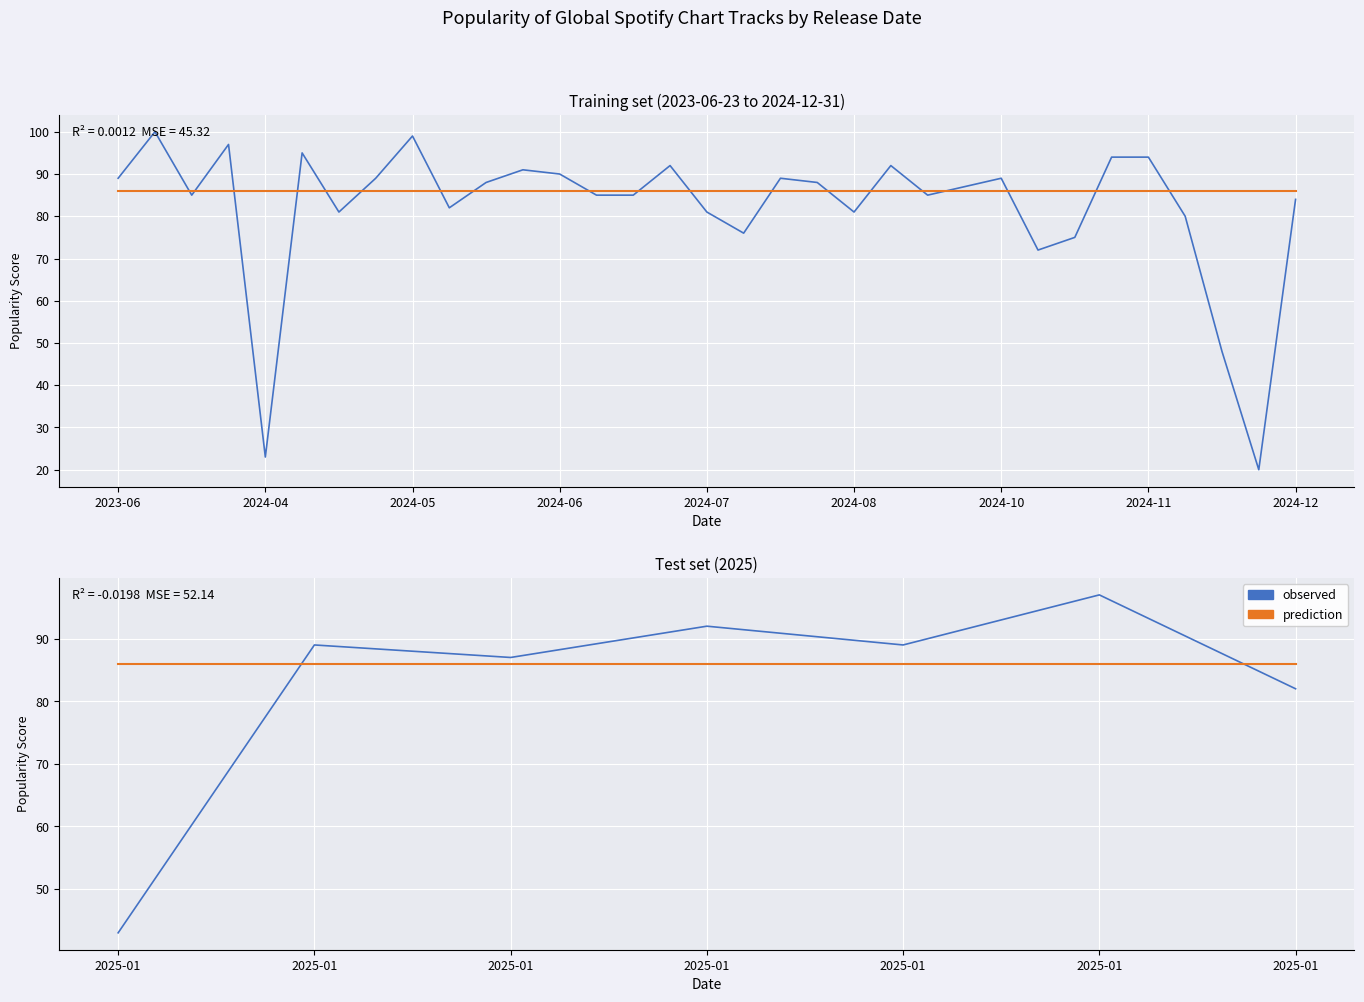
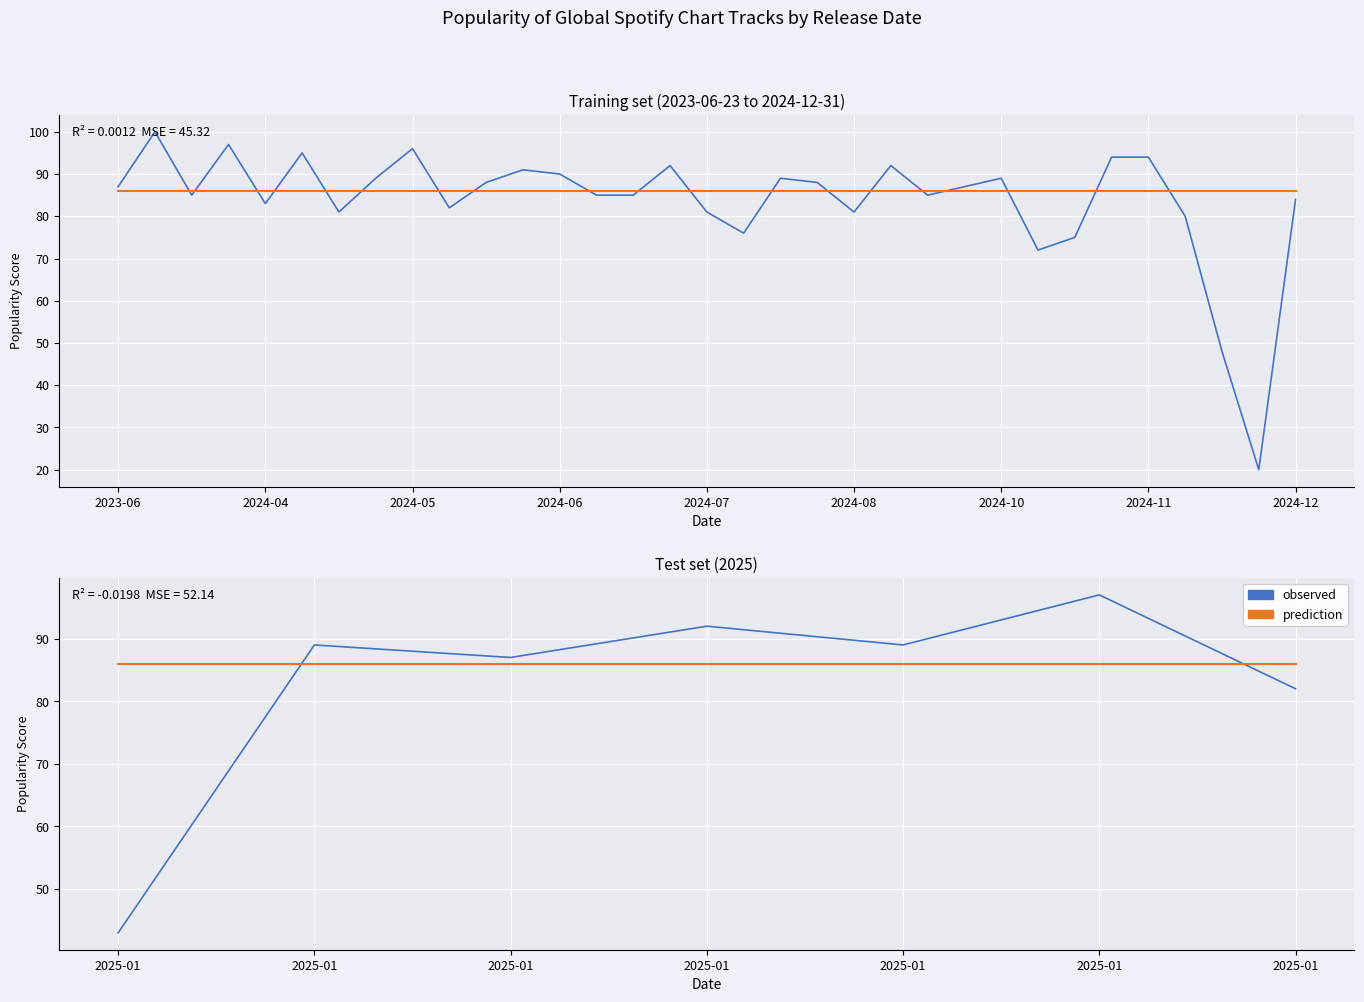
  {
    "Training set (2023-06-23 to 2024-12-31)": {
      "observed": {
-       "2023-06": 89,
-       "2024-04": 23,
-       "2024-05": 99,
+       "2023-06": 87,
+       "2024-04": 83,
+       "2024-05": 96,
        "2024-06": 90,
        "2024-07": 81,
        "2024-08": 81,
        "2024-10": 89,
        "2024-11": 94,
        "2024-12": 84
      },
      "prediction": {
        "2023-06": 86,
        "2024-04": 86,
        "2024-05": 86,
        "2024-06": 86,
        "2024-07": 86,
        "2024-08": 86,
        "2024-10": 86,
        "2024-11": 86,
        "2024-12": 86
      }
    }
  }
